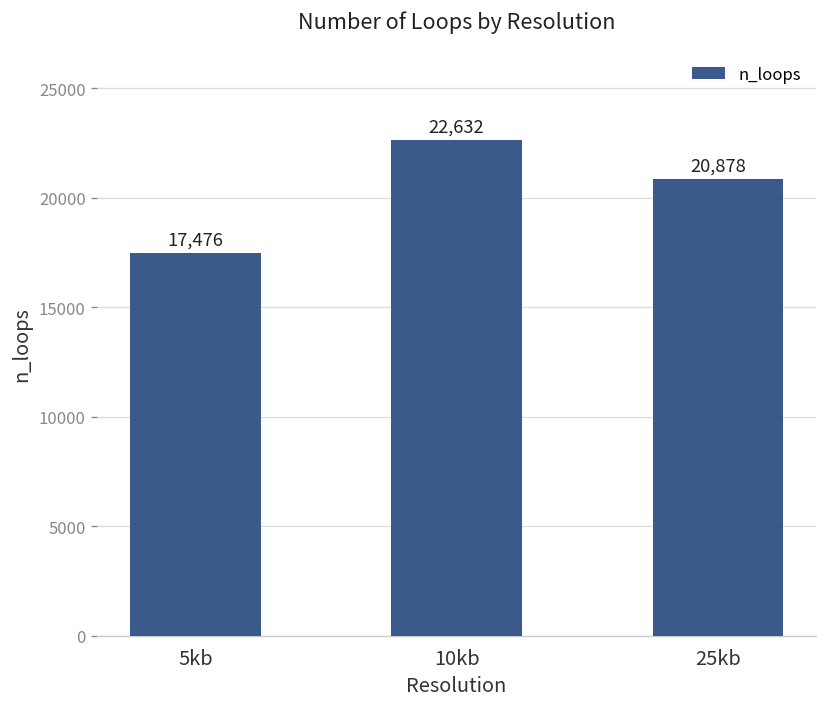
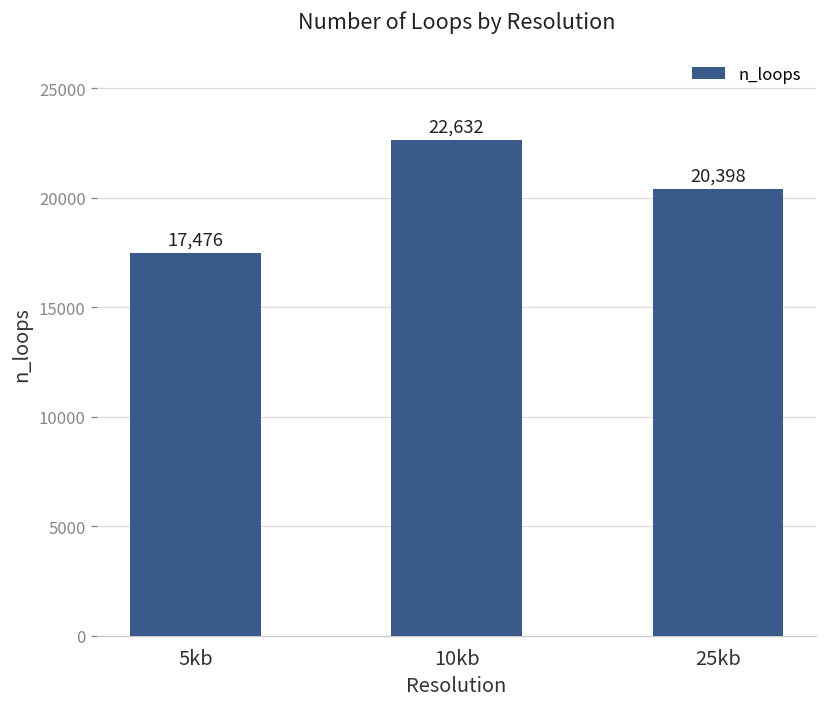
  {
    "5kb": "17,476",
    "10kb": "22,632",
-   "25kb": "20,878"
+   "25kb": "20,398"
  }
